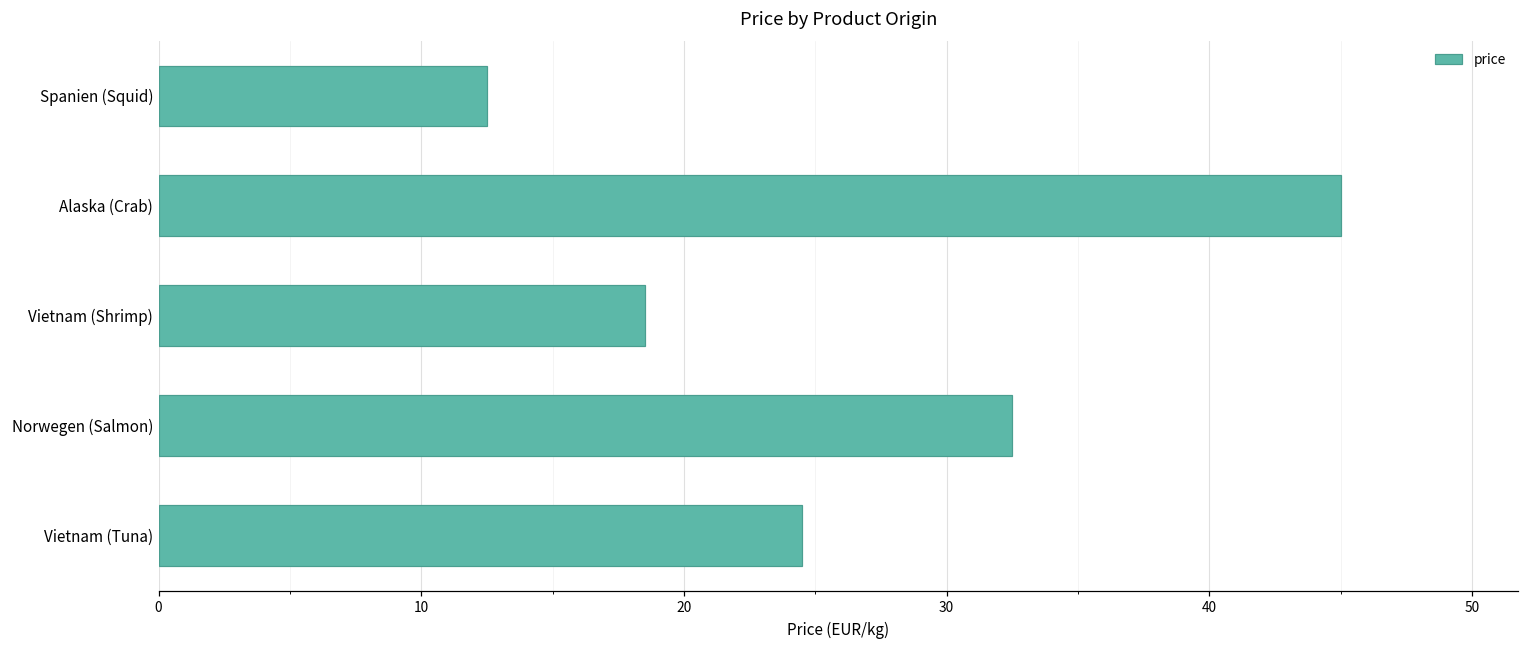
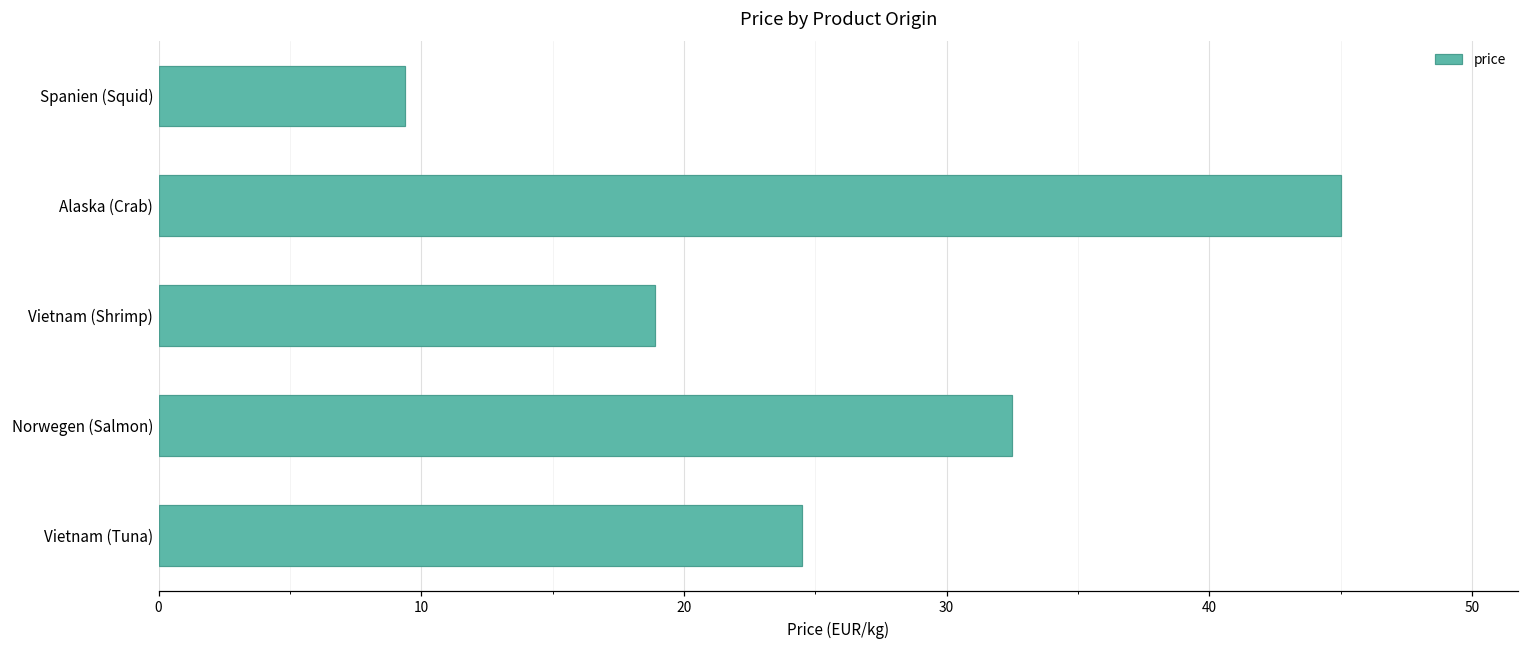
  {
-   "Spanien (Squid)": 12.5,
+   "Spanien (Squid)": 9.4,
    "Alaska (Crab)": 45.0,
-   "Vietnam (Shrimp)": 18.5,
+   "Vietnam (Shrimp)": 18.9,
    "Norwegen (Salmon)": 32.5,
    "Vietnam (Tuna)": 24.5
  }
